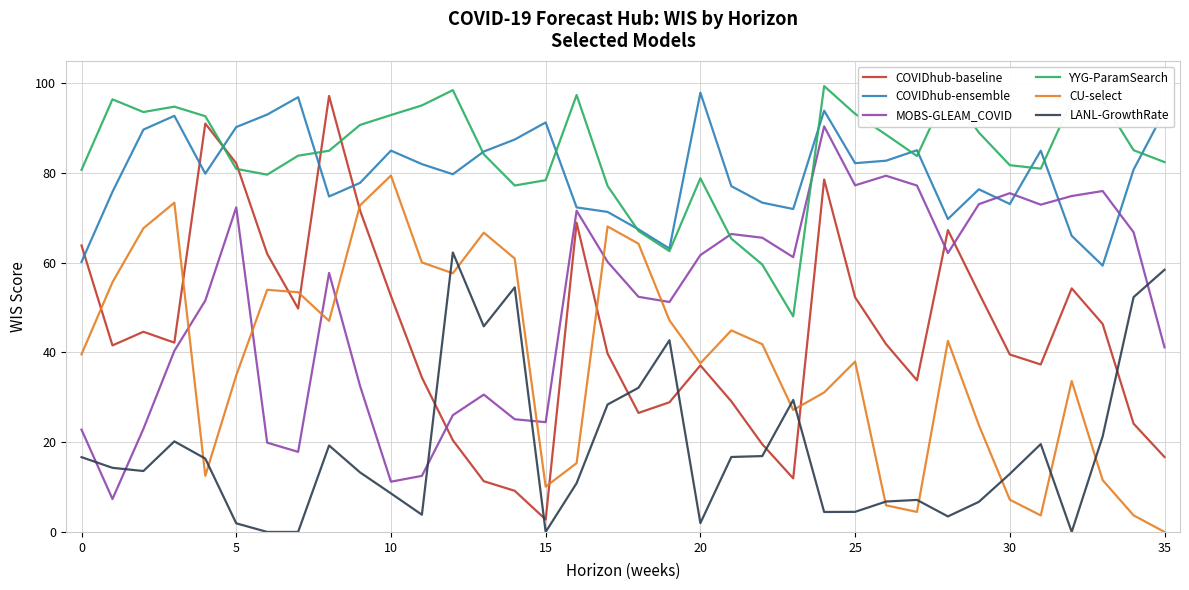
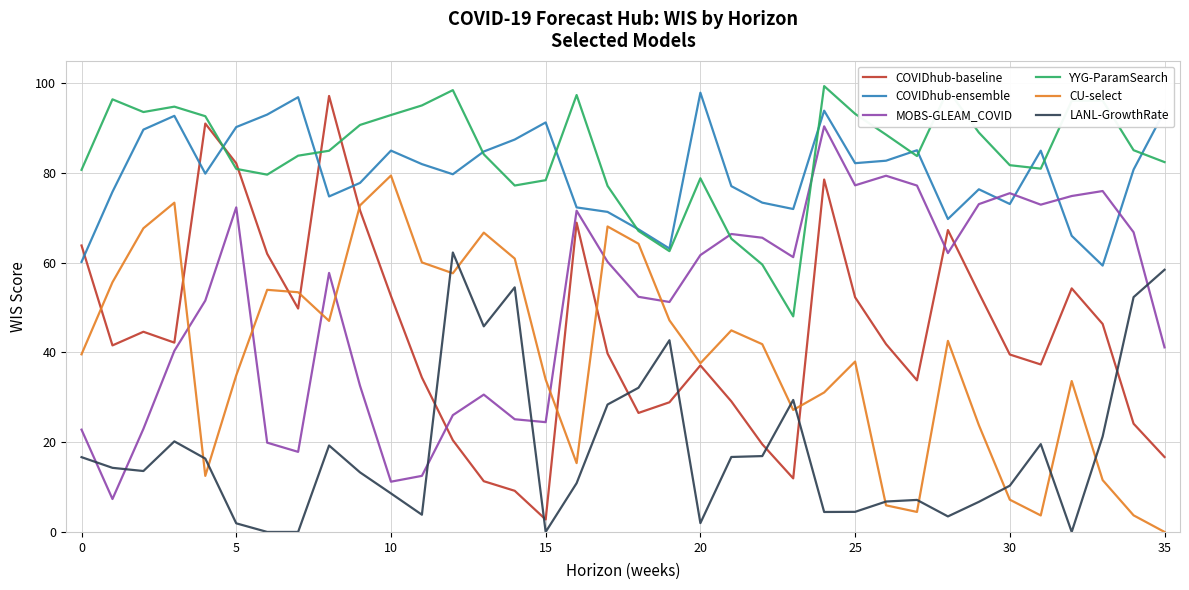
  {
    "COVIDhub-baseline": {
      "0": 64,
      "5": 82,
      "10": 53,
      "15": 3,
      "25": 52,
      "30": 40,
      "35": 17
    },
    "COVIDhub-ensemble": {
      "0": 60,
      "5": 90,
      "10": 85,
      "15": 91,
      "20": 98,
      "25": 82,
      "30": 73
    },
    "MOBS-GLEAM_COVID": {
      "0": 23,
      "5": 72,
      "10": 11,
      "15": 24,
      "20": 62,
      "25": 77,
      "30": 76,
      "35": 41
    },
    "YYG-ParamSearch": {
      "0": 81,
      "5": 81,
      "10": 93,
      "15": 78,
      "20": 79,
      "25": 93,
      "30": 82,
      "35": 82
    },
    "CU-select": {
      "0": 40,
      "5": 35,
      "10": 79,
-     "15": 10,
+     "15": 34,
      "25": 38,
      "30": 7,
      "35": 0
    },
    "LANL-GrowthRate": {
      "0": 17,
      "5": 2,
      "10": 9,
      "15": 0,
      "20": 2,
      "25": 4,
-     "30": 13,
+     "30": 10,
      "35": 58
    }
  }
